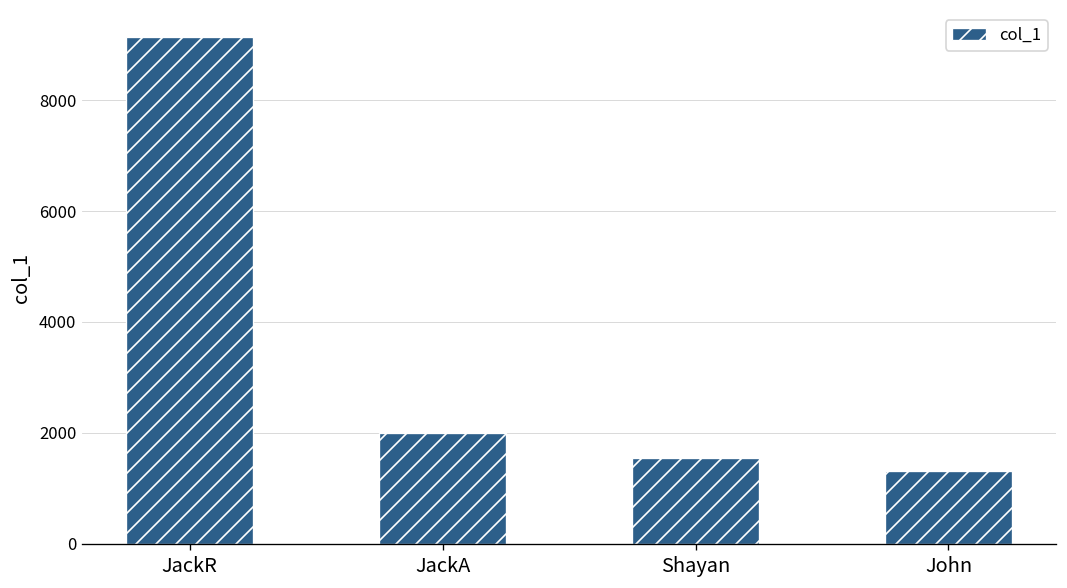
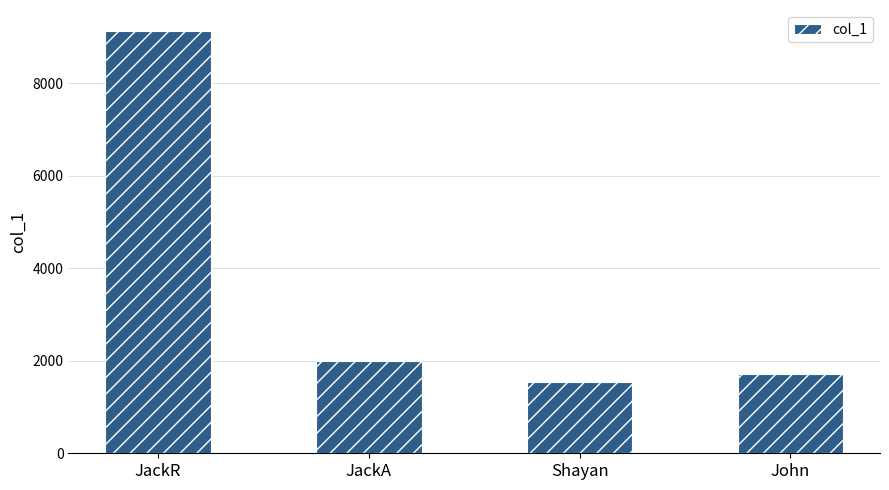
  {
    "JackR": 9100,
    "JackA": 2000,
    "Shayan": 1600,
-   "John": 1300
+   "John": 1700
  }
